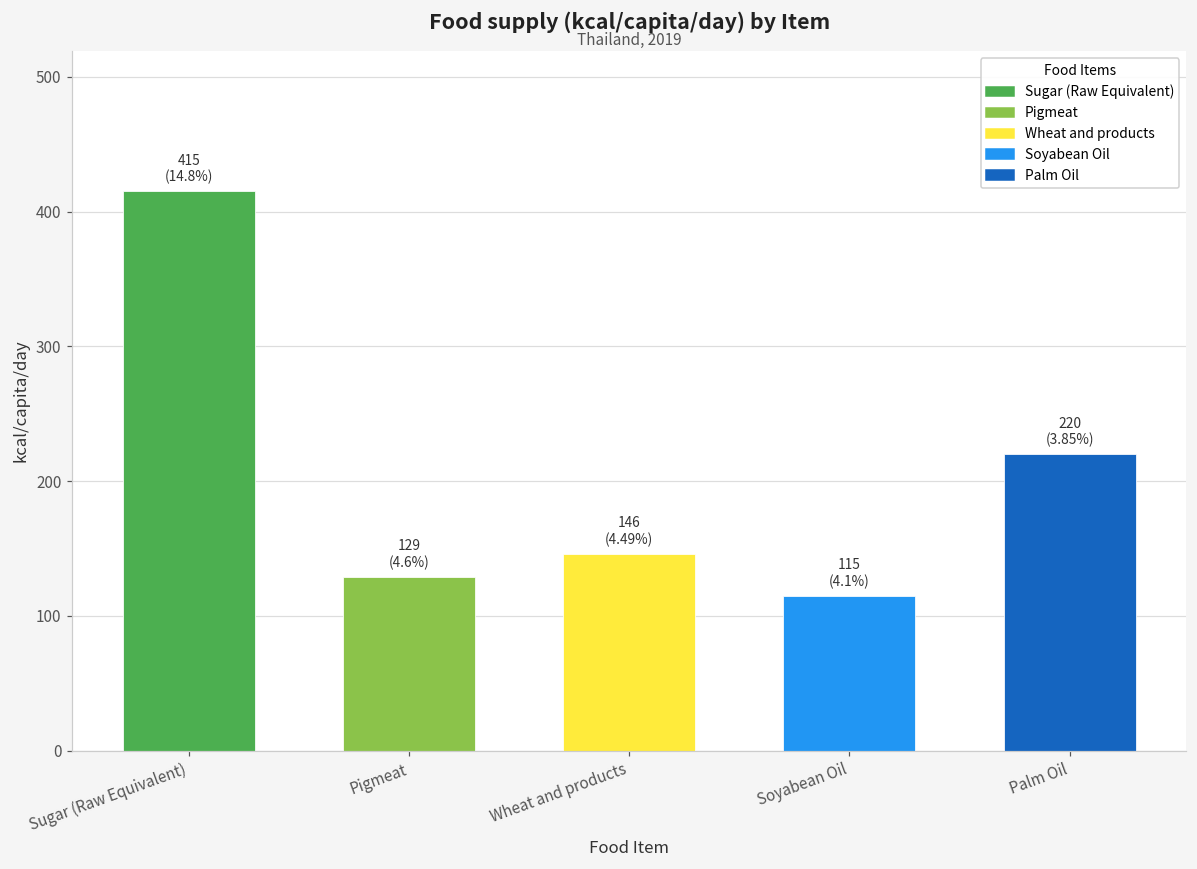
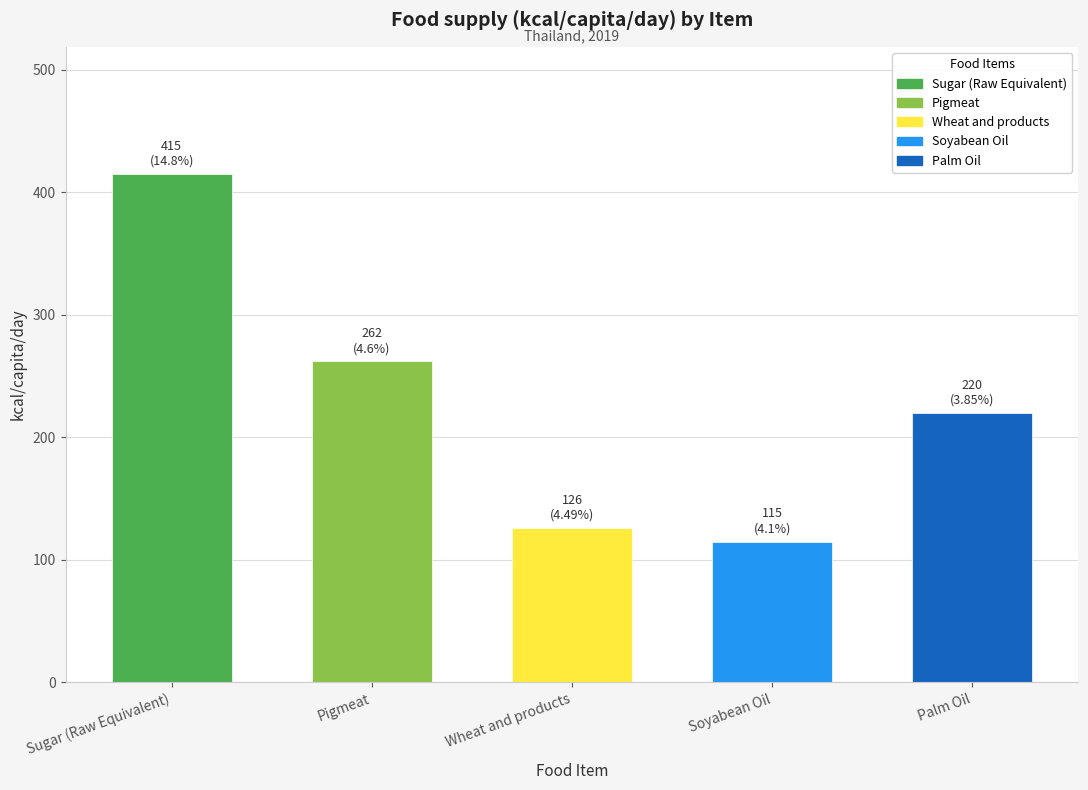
  {
    "Sugar (Raw Equivalent)": 415,
-   "Pigmeat": 129,
-   "Wheat and products": 146,
+   "Pigmeat": 262,
+   "Wheat and products": 126,
    "Soyabean Oil": 115,
    "Palm Oil": 220
  }
